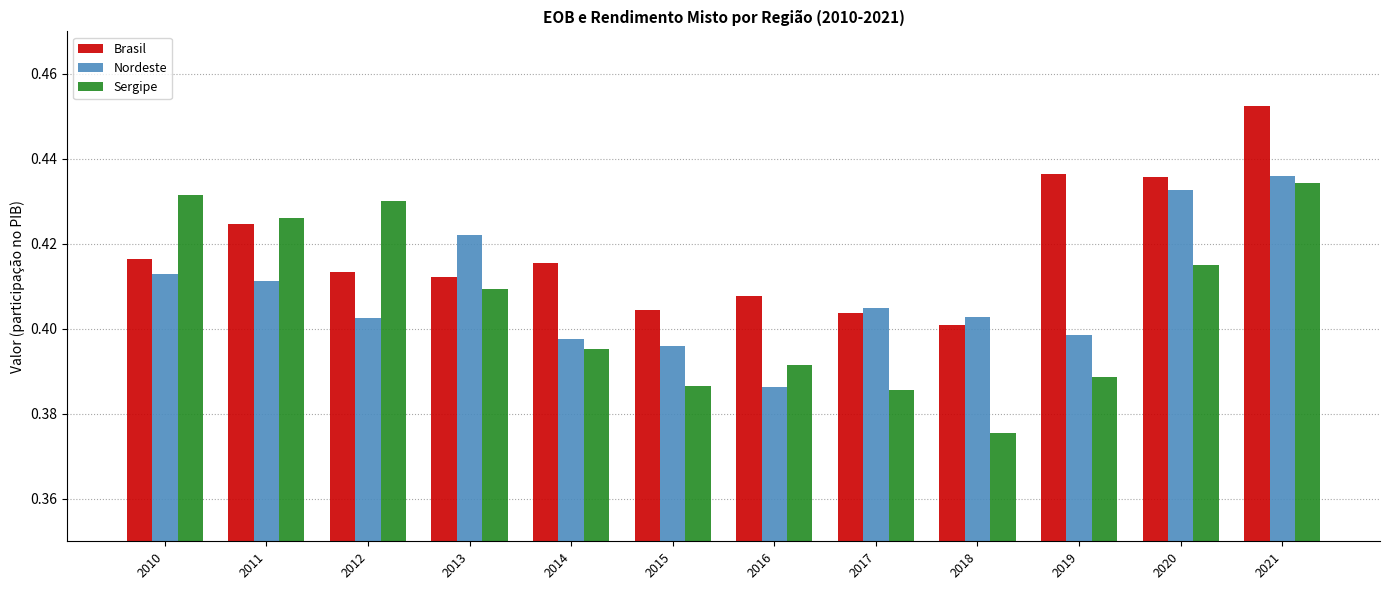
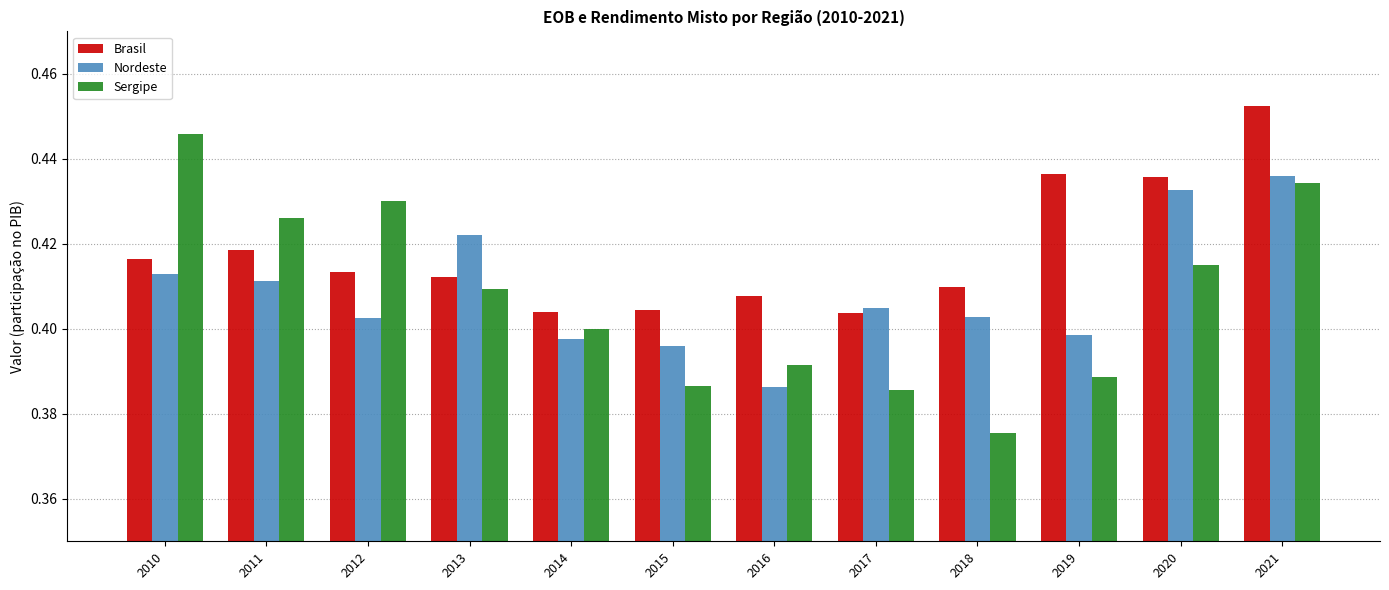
  {
    "Brasil": {
      "2010": 0.416,
-     "2011": 0.425,
+     "2011": 0.419,
      "2012": 0.413,
      "2013": 0.412,
-     "2014": 0.416,
+     "2014": 0.404,
      "2015": 0.404,
      "2016": 0.408,
      "2017": 0.404,
-     "2018": 0.401,
+     "2018": 0.410,
      "2019": 0.436,
      "2020": 0.436,
      "2021": 0.453
    },
    "Nordeste": {
      "2010": 0.413,
      "2011": 0.411,
      "2012": 0.402,
      "2013": 0.422,
      "2014": 0.398,
      "2015": 0.396,
      "2016": 0.386,
      "2017": 0.405,
      "2018": 0.403,
      "2019": 0.398,
      "2020": 0.433,
      "2021": 0.436
    },
    "Sergipe": {
-     "2010": 0.432,
+     "2010": 0.446,
      "2011": 0.426,
      "2012": 0.430,
      "2013": 0.409,
-     "2014": 0.395,
+     "2014": 0.400,
      "2015": 0.387,
      "2016": 0.392,
      "2017": 0.386,
      "2018": 0.375,
      "2019": 0.389,
      "2020": 0.415,
      "2021": 0.434
    }
  }
